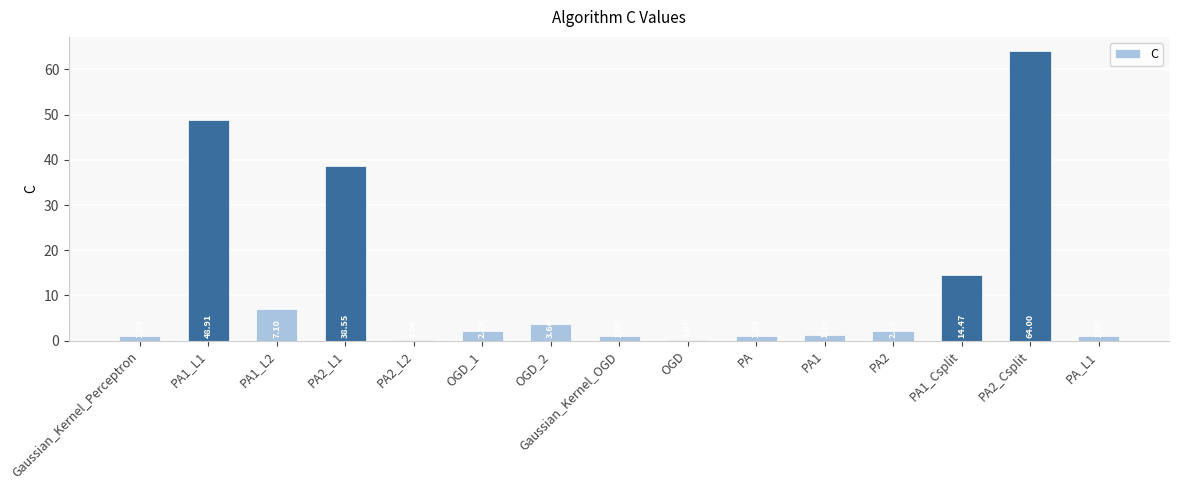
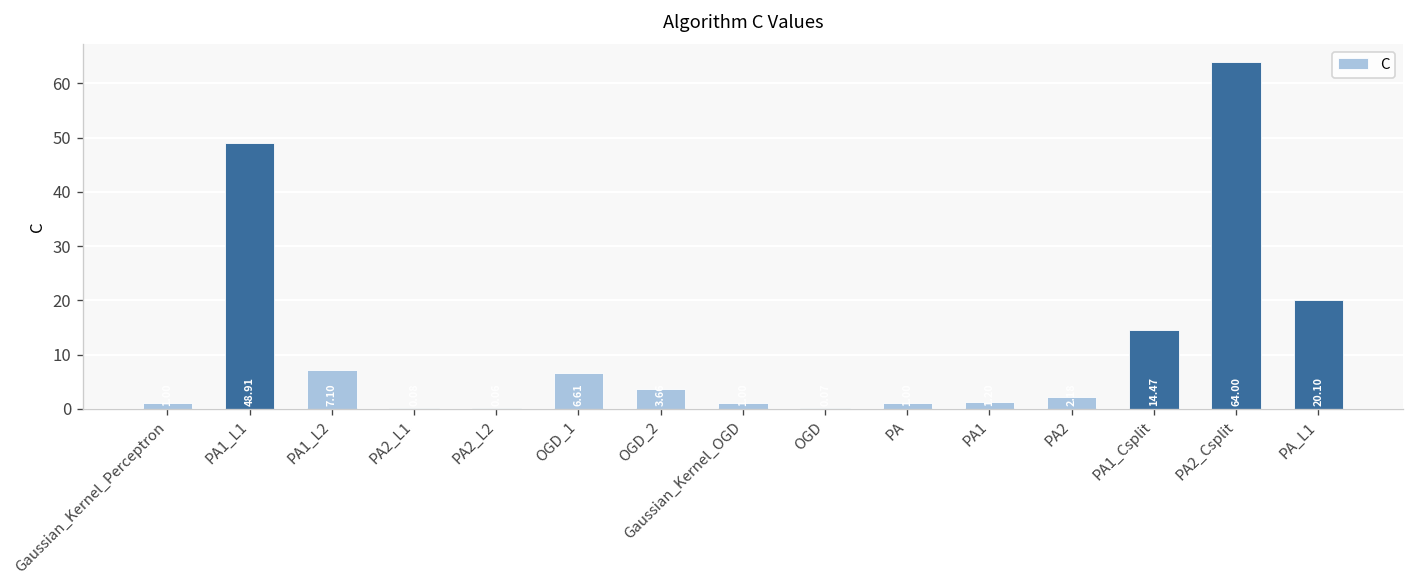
  {
    "Gaussian_Kernel_Perceptron": 1,
-   "PA2_L1": 39,
-   "OGD_1": 2,
+   "PA2_L1": 0,
+   "OGD_1": 7,
    "Gaussian_Kernel_OGD": 1,
    "PA": 1,
    "PA1": 1,
    "PA2": 2,
-   "PA_L1": 1
+   "PA_L1": 20
  }
